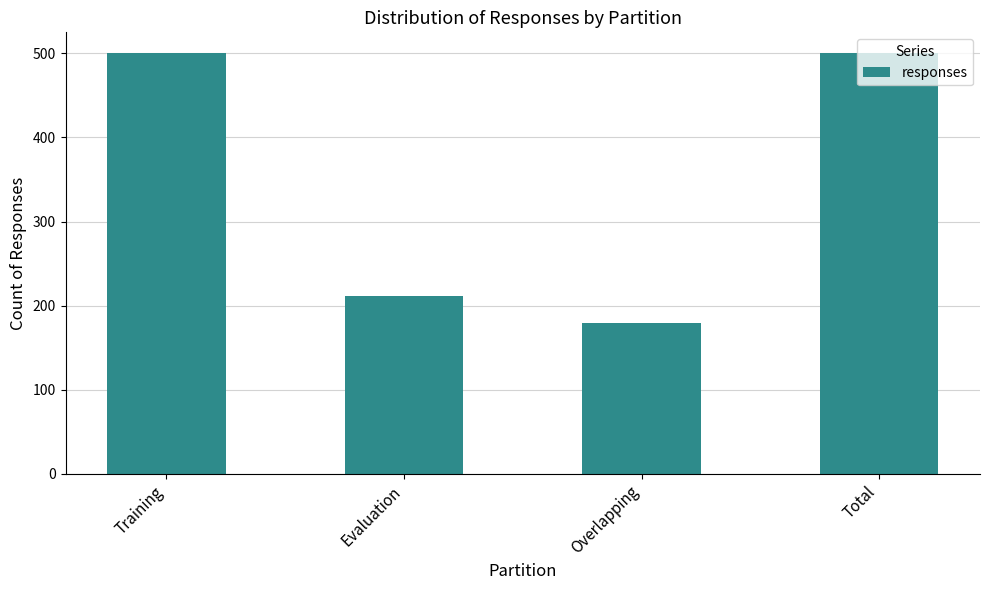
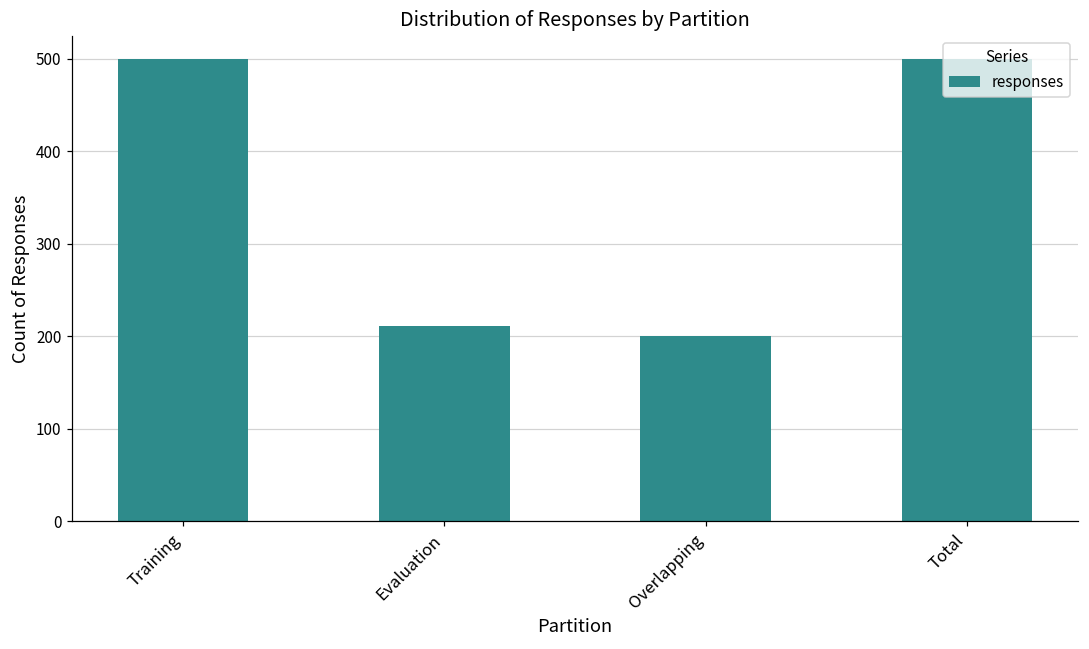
  {
    "Training": 500,
    "Evaluation": 210,
-   "Overlapping": 180
+   "Overlapping": 200
  }
